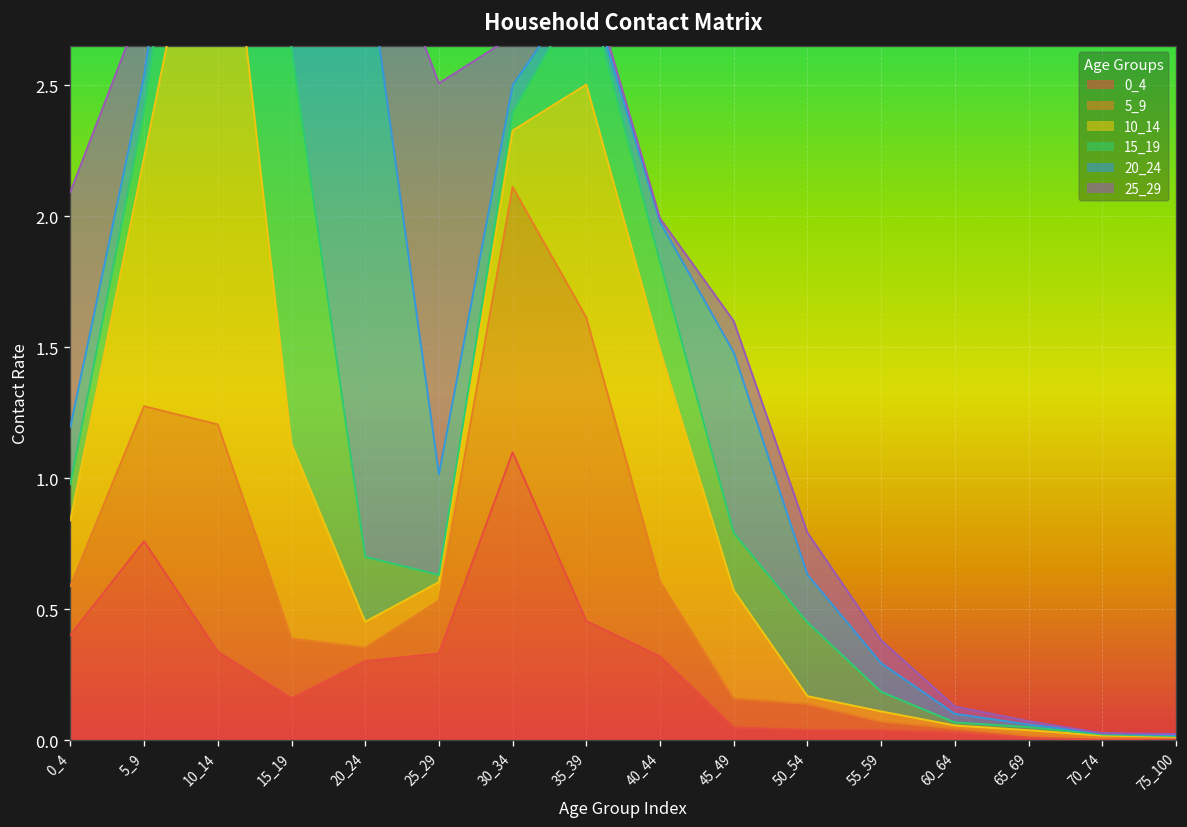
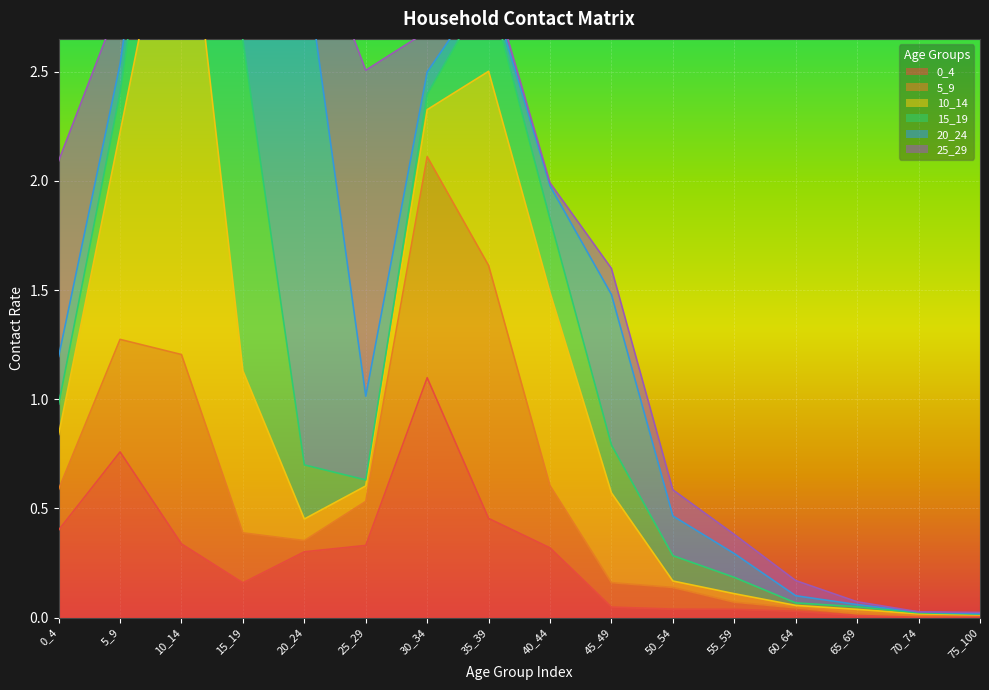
  {
    "10_14": {
      "0_4": 0.25,
      "5_9": 0.95,
      "15_19": 0.74,
      "20_24": 0.10,
      "25_29": 0.07,
      "30_34": 0.21,
      "35_39": 0.89,
      "40_44": 0.88,
      "45_49": 0.41,
      "50_54": 0.03,
      "55_59": 0.04,
      "65_69": 0.02
    },
    "15_19": {
      "0_4": 0.14,
      "5_9": 0.18,
      "15_19": 1.51,
      "20_24": 0.25,
      "25_29": 0.03,
      "30_34": 0.07,
      "40_44": 0.34,
      "45_49": 0.22,
-     "50_54": 0.28,
+     "50_54": 0.12,
      "55_59": 0.07
    },
    "20_24": {
      "0_4": 0.22,
      "5_9": 0.13,
      "25_29": 0.38,
      "30_34": 0.10,
      "40_44": 0.15,
      "45_49": 0.69,
      "50_54": 0.18,
      "55_59": 0.11,
      "60_64": 0.03
    },
    "25_29": {
      "0_4": 0.90,
      "25_29": 1.49,
      "40_44": 0.01,
      "45_49": 0.12,
-     "50_54": 0.16,
+     "50_54": 0.12,
      "55_59": 0.09,
-     "60_64": 0.03,
+     "60_64": 0.07,
      "65_69": 0.01
    }
  }
